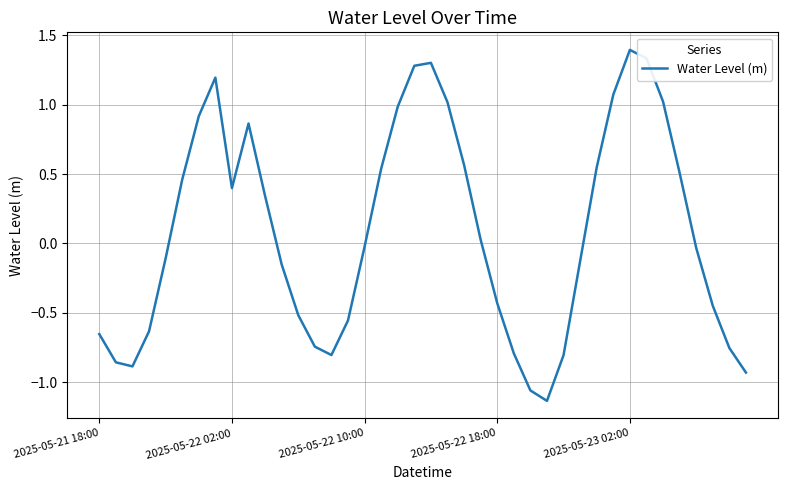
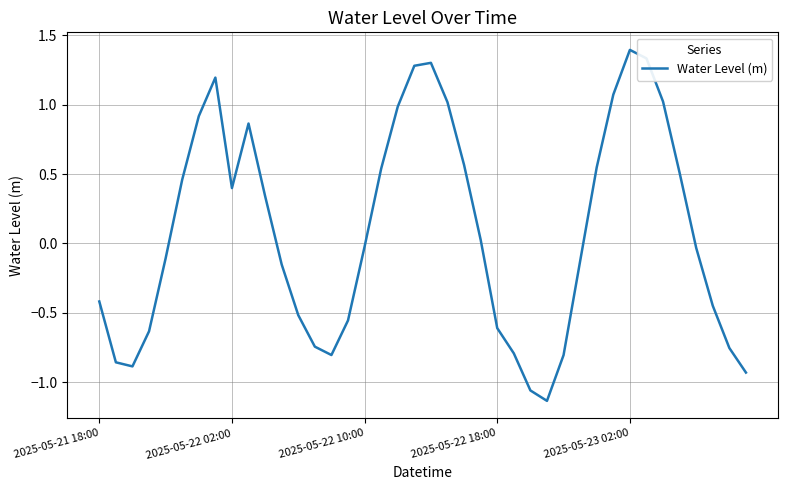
  {
-   "2025-05-21 18:00": -0.65,
+   "2025-05-21 18:00": -0.42,
    "2025-05-22 02:00": 0.40,
    "2025-05-22 10:00": -0.02,
-   "2025-05-22 18:00": -0.43,
+   "2025-05-22 18:00": -0.61,
    "2025-05-23 02:00": 1.40
  }
